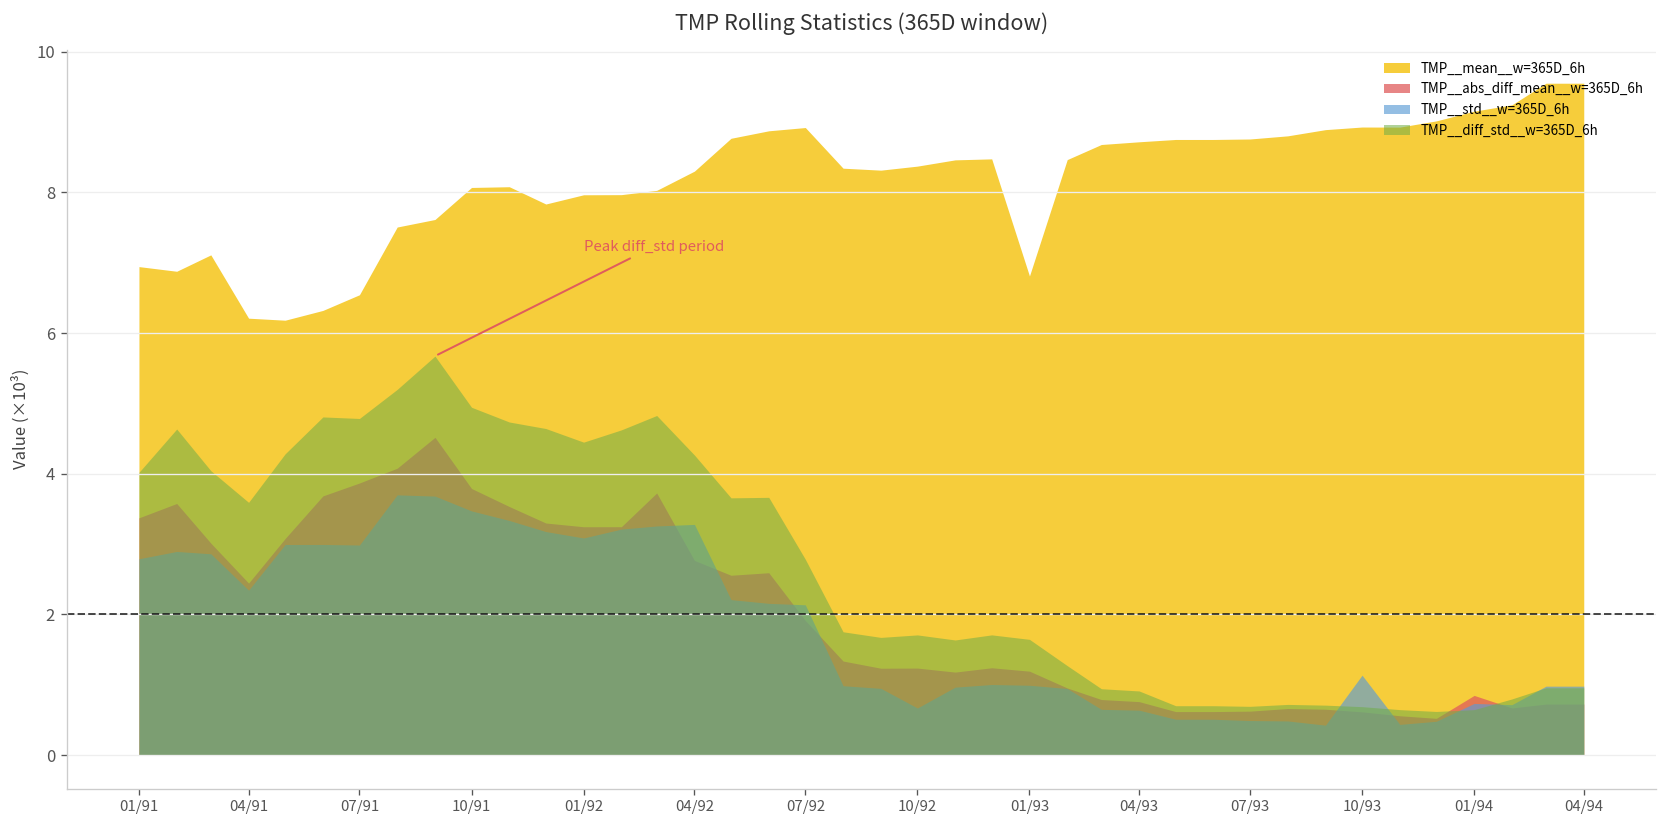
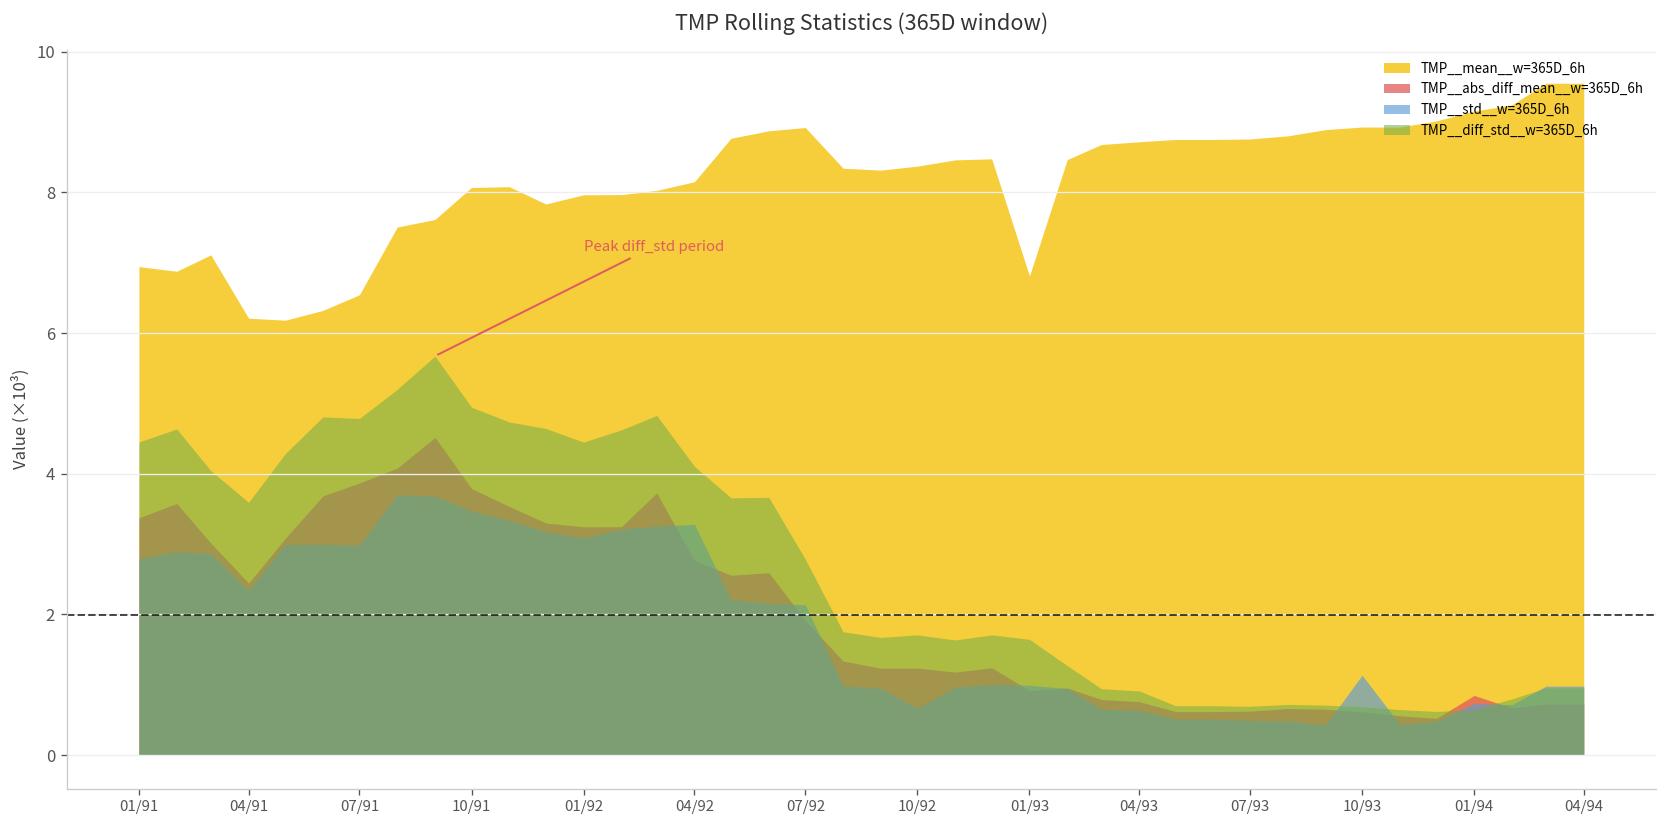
  {
    "TMP__mean__w=365D_6h": {
      "01/91": 6.9,
      "04/91": 6.2,
      "07/91": 6.5,
      "10/91": 8.1,
      "01/92": 8.0,
-     "04/92": 8.3,
+     "04/92": 8.2,
      "07/92": 8.9,
      "10/92": 8.4,
      "01/93": 6.8,
      "04/93": 8.7,
      "07/93": 8.8,
      "10/93": 8.9,
      "01/94": 9.2,
      "04/94": 9.6
    },
    "TMP__abs_diff_mean__w=365D_6h": {
      "01/91": 3.4,
      "04/91": 2.4,
      "07/91": 3.9,
      "10/91": 3.8,
      "01/92": 3.2,
      "04/92": 2.8,
      "07/92": 1.9,
      "10/92": 1.2,
-     "01/93": 1.2,
+     "01/93": 0.9,
      "04/93": 0.8,
      "07/93": 0.6,
      "10/93": 0.6,
      "01/94": 0.8,
      "04/94": 0.7
    },
    "TMP__std__w=365D_6h": {
      "01/91": 2.8,
      "04/91": 2.3,
      "07/91": 3.0,
      "10/91": 3.5,
      "01/92": 3.1,
      "04/92": 3.3,
      "07/92": 2.1,
      "10/92": 0.7,
      "01/93": 1.0,
      "04/93": 0.6,
      "07/93": 0.5,
      "10/93": 1.1,
      "01/94": 0.7
    },
    "TMP__diff_std__w=365D_6h": {
-     "01/91": 4.0,
+     "01/91": 4.5,
      "04/91": 3.6,
      "07/91": 4.8,
      "10/91": 4.9,
      "01/92": 4.4,
-     "04/92": 4.3,
+     "04/92": 4.1,
      "07/92": 2.8,
      "10/92": 1.7,
      "01/93": 1.6,
      "04/93": 0.9,
      "07/93": 0.7,
      "10/93": 0.7,
      "01/94": 0.6
    }
  }
